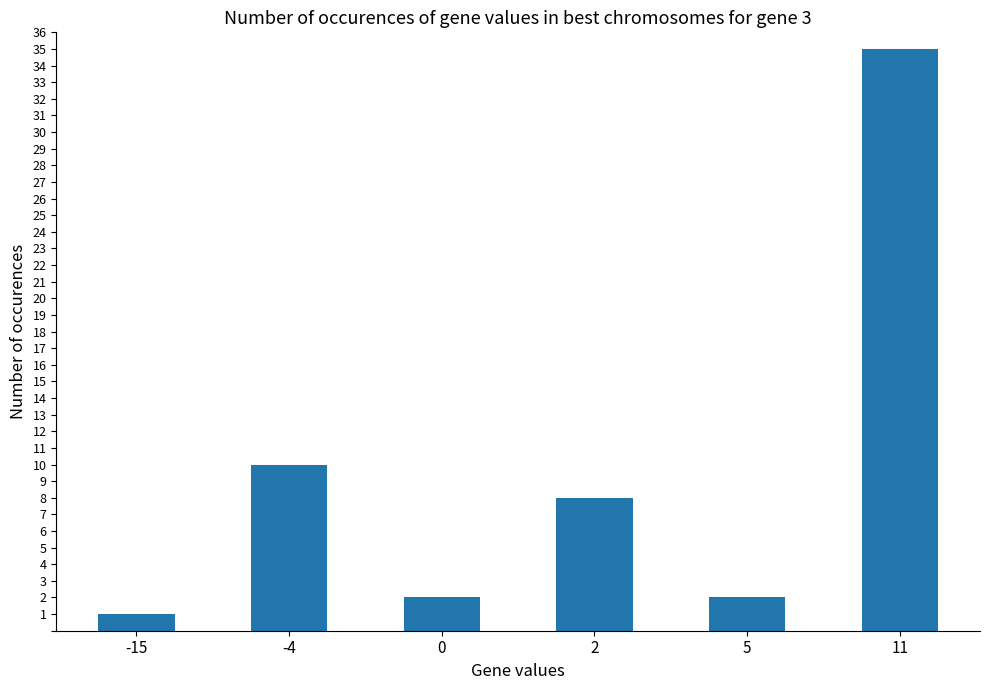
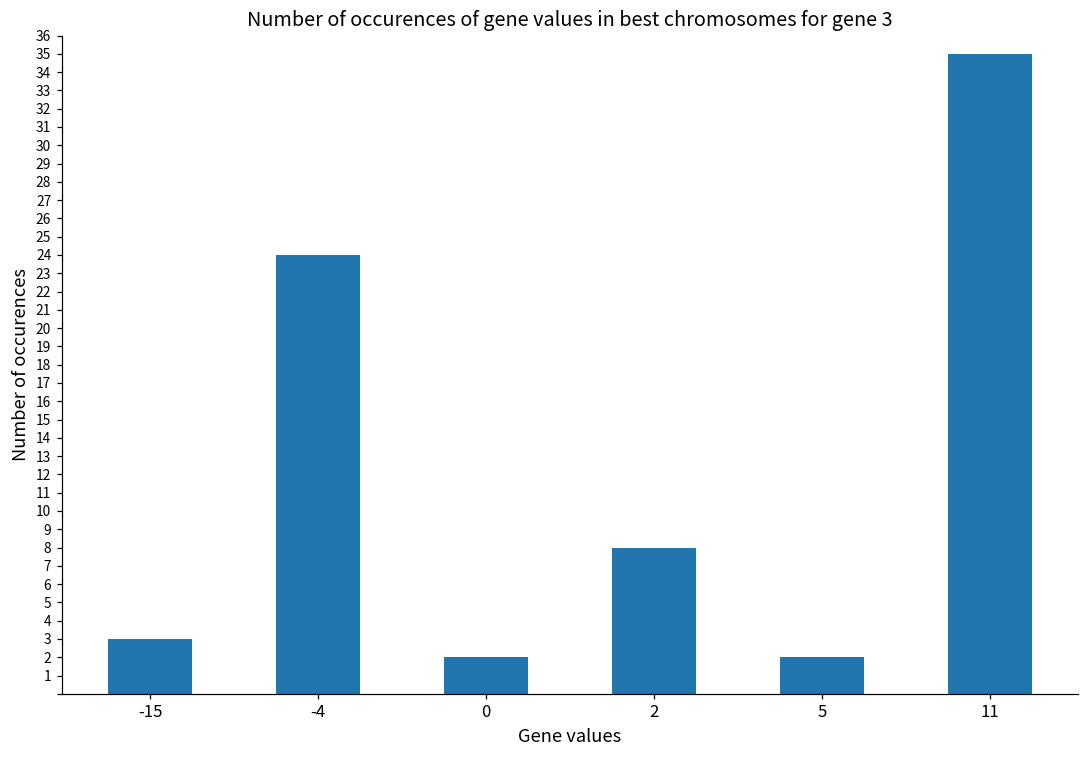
  {
-   "-15": 1,
-   "-4": 10,
+   "-15": 3,
+   "-4": 24,
    "0": 2,
    "2": 8,
    "5": 2,
    "11": 35
  }
